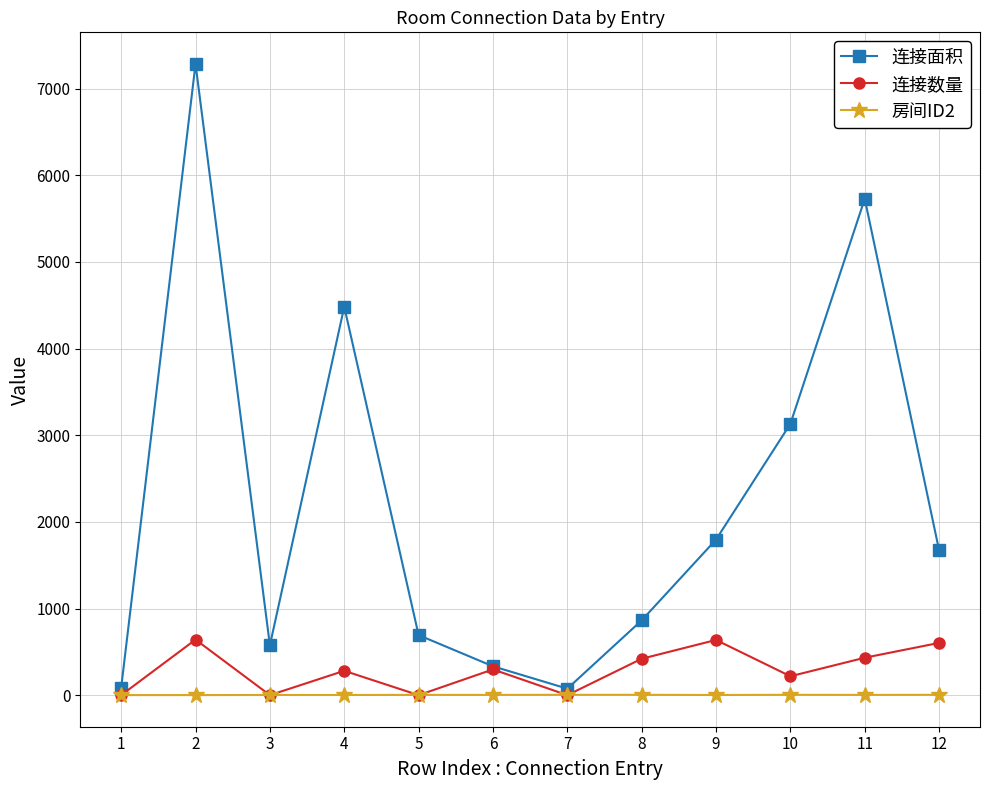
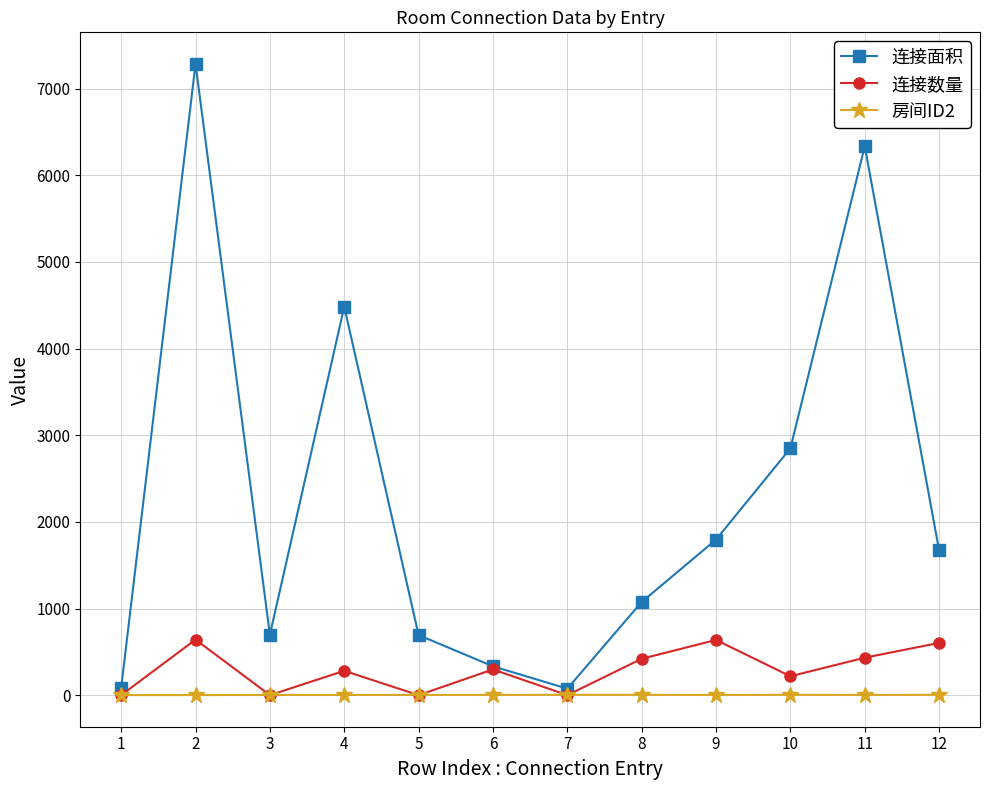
  {
    "连接面积": {
      "1": 100,
      "2": 7300,
-     "3": 600,
+     "3": 700,
      "4": 4500,
      "5": 700,
      "6": 300,
      "7": 100,
-     "8": 900,
+     "8": 1100,
      "9": 1800,
-     "10": 3100,
-     "11": 5700,
+     "10": 2800,
+     "11": 6300,
      "12": 1700
    },
    "连接数量": {
      "2": 600,
      "4": 300,
      "6": 300,
      "8": 400,
      "9": 600,
      "10": 200,
      "11": 400,
      "12": 600
    },
    "房间ID2": {
      "2": 0,
      "4": 0,
      "6": 0,
      "8": 0,
      "9": 0,
      "10": 0,
      "11": 0,
      "12": 0
    }
  }
